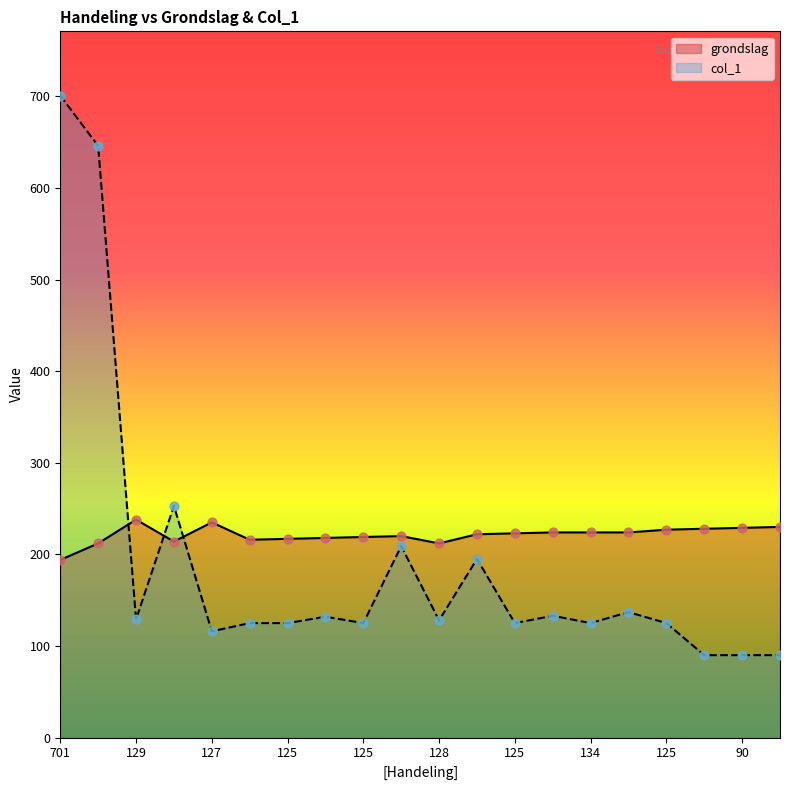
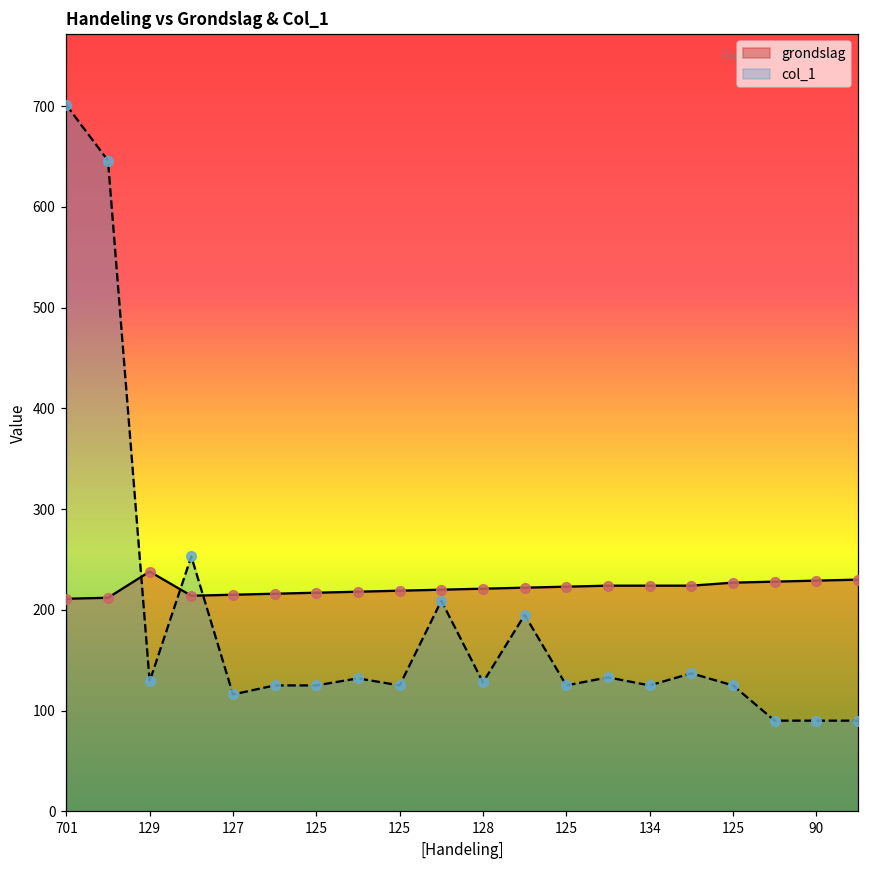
  {
    "grondslag": {
-     "701": 190,
+     "701": 210,
      "129": 240,
-     "127": 240,
-     "128": 210,
+     "127": 220,
+     "128": 220,
      "134": 220
    },
    "col_1": {
      "701": 700,
      "129": 130,
      "127": 120,
      "128": 130,
      "134": 130
    }
  }
